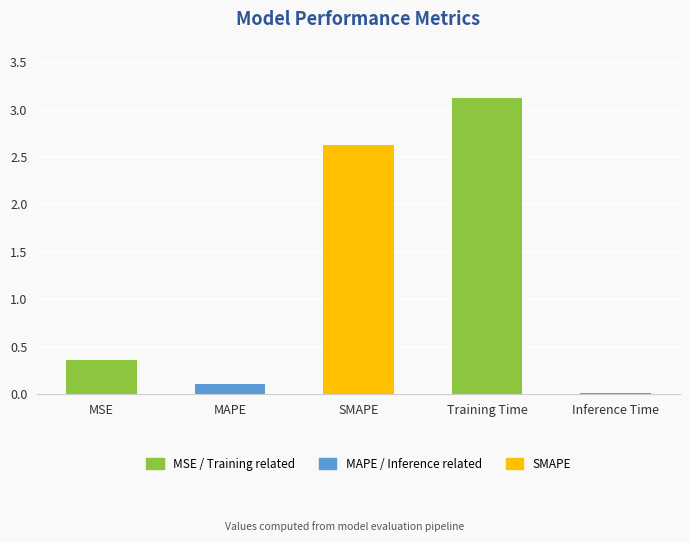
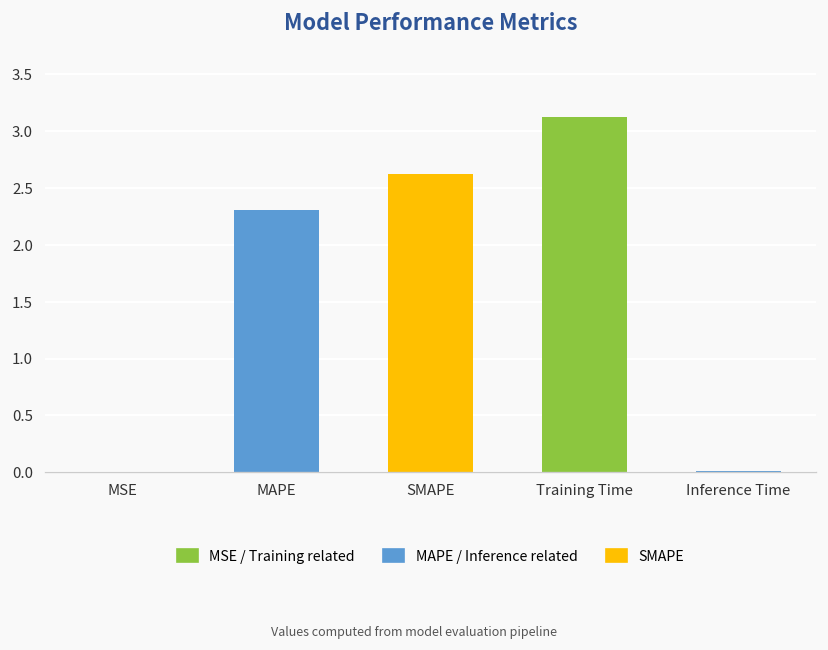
  {
-   "MSE": 0.4,
-   "MAPE": 0.1,
+   "MSE": 0.0,
+   "MAPE": 2.3,
    "SMAPE": 2.6,
    "Training Time": 3.1
  }
